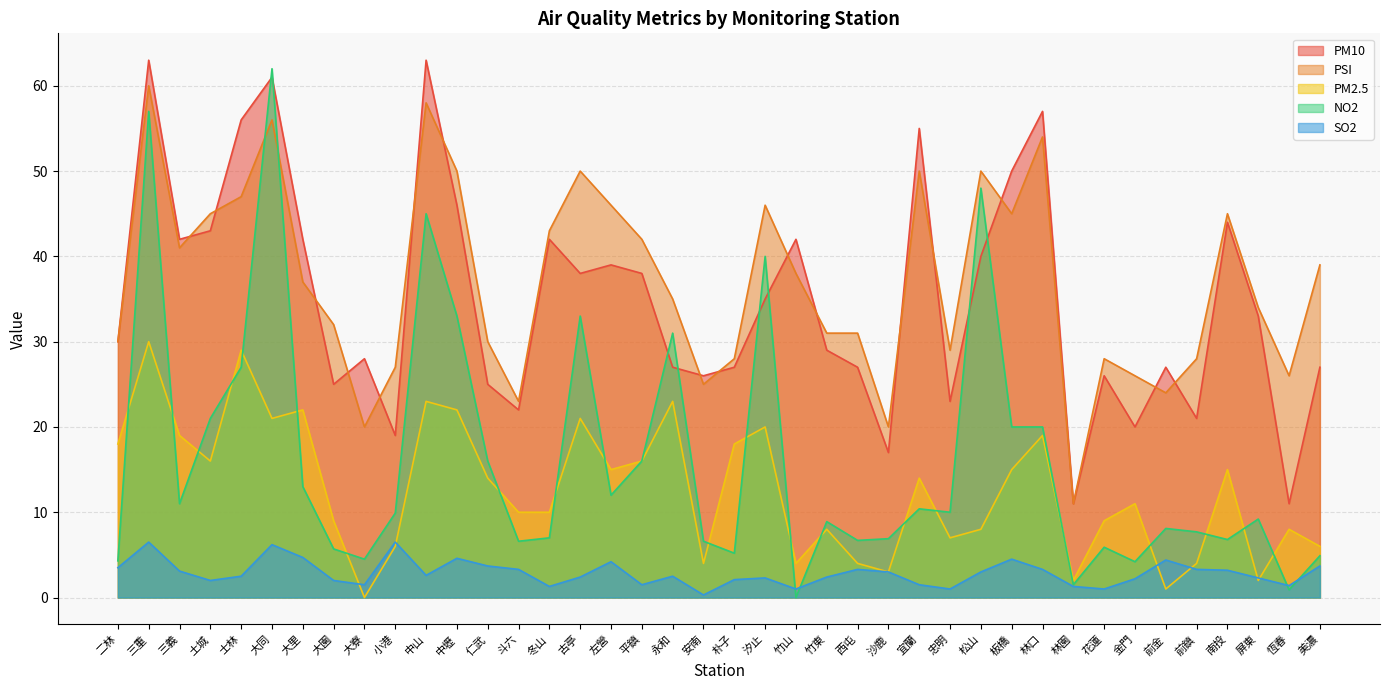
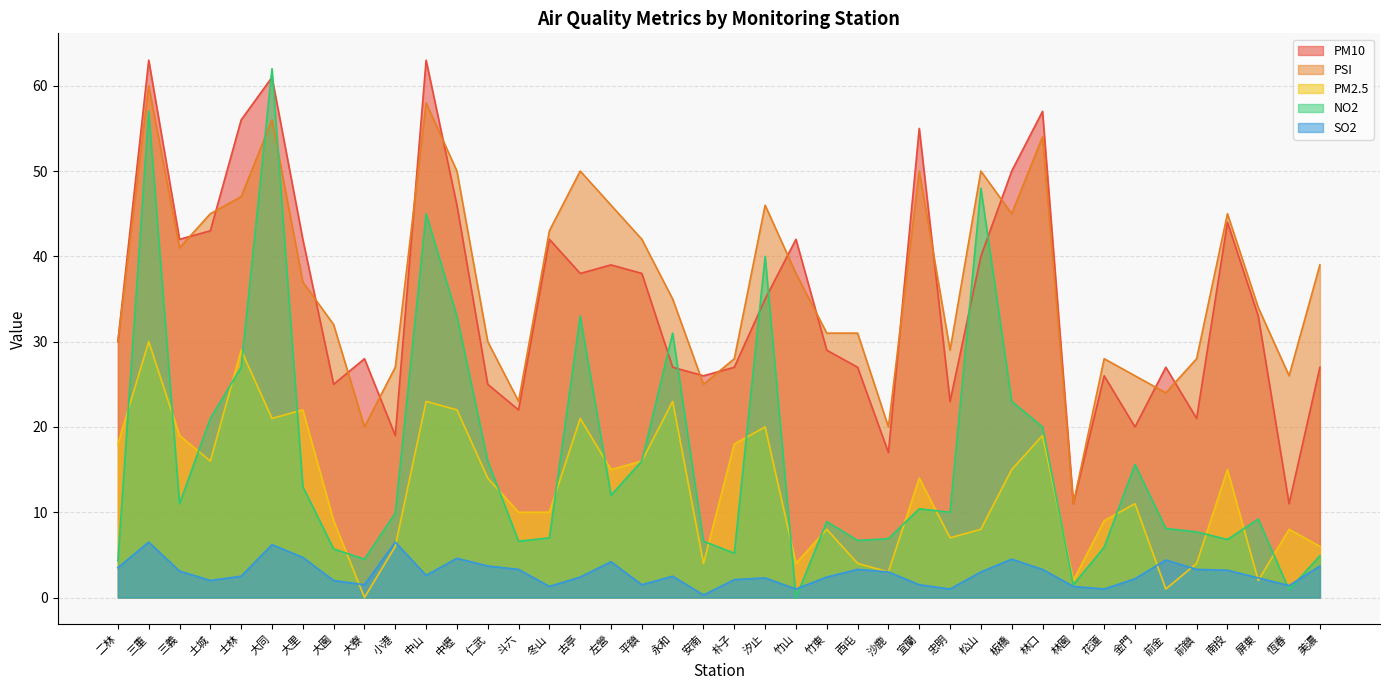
  {
    "NO2": {
      "二林": 4,
      "三重": 57,
      "三義": 11,
      "土城": 21,
      "士林": 27,
      "大同": 62,
      "大里": 13,
      "大園": 6,
      "大寮": 5,
      "小港": 10,
      "中山": 45,
      "中壢": 33,
      "仁武": 16,
      "斗六": 7,
      "冬山": 7,
      "古亭": 33,
      "左營": 12,
      "永和": 31,
      "安南": 7,
      "朴子": 5,
      "汐止": 40,
      "竹山": 0,
      "竹東": 9,
      "西屯": 7,
      "沙鹿": 7,
      "宜蘭": 10,
      "忠明": 10,
      "松山": 48,
-     "板橋": 20,
+     "板橋": 23,
      "林口": 20,
      "花蓮": 6,
-     "金門": 4,
+     "金門": 16,
      "前金": 8,
      "前鎮": 8,
      "南投": 7,
      "屏東": 9,
      "恆春": 1,
      "美濃": 5
    },
    "SO2": {
      "二林": 4,
      "三重": 7,
      "三義": 3,
      "土城": 2,
      "士林": 3,
      "大同": 6,
      "大里": 5,
      "大園": 2,
      "大寮": 2,
      "小港": 7,
      "中山": 3,
      "中壢": 5,
      "仁武": 4,
      "斗六": 3,
      "冬山": 1,
      "古亭": 2,
      "左營": 4,
      "平鎮": 2,
      "永和": 3,
      "安南": 0,
      "朴子": 2,
      "汐止": 2,
      "竹山": 1,
      "竹東": 2,
      "西屯": 3,
      "宜蘭": 2,
      "忠明": 1,
      "松山": 3,
      "板橋": 5,
      "林口": 3,
      "花蓮": 1,
      "金門": 2,
      "前金": 4,
      "前鎮": 3,
      "南投": 3,
      "屏東": 2,
      "恆春": 1,
      "美濃": 4
    }
  }
